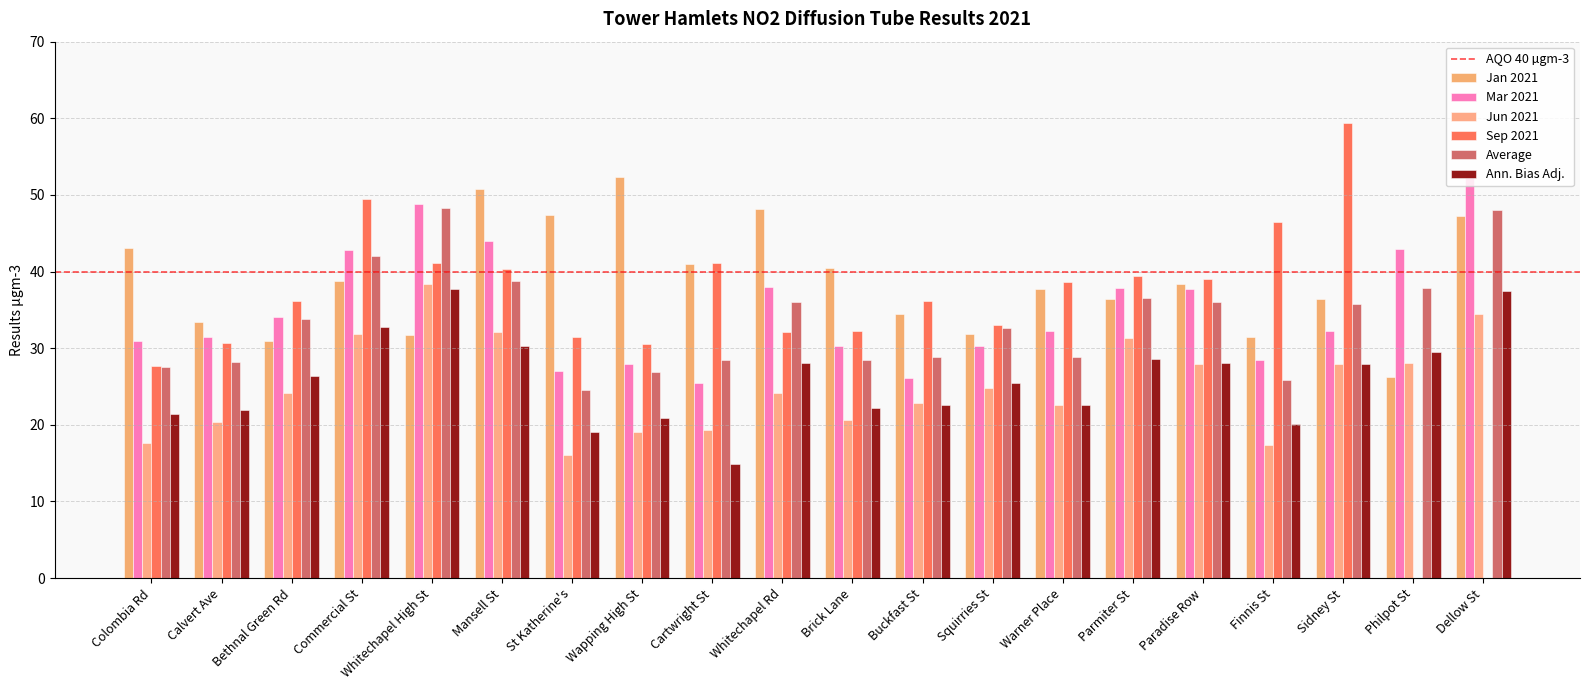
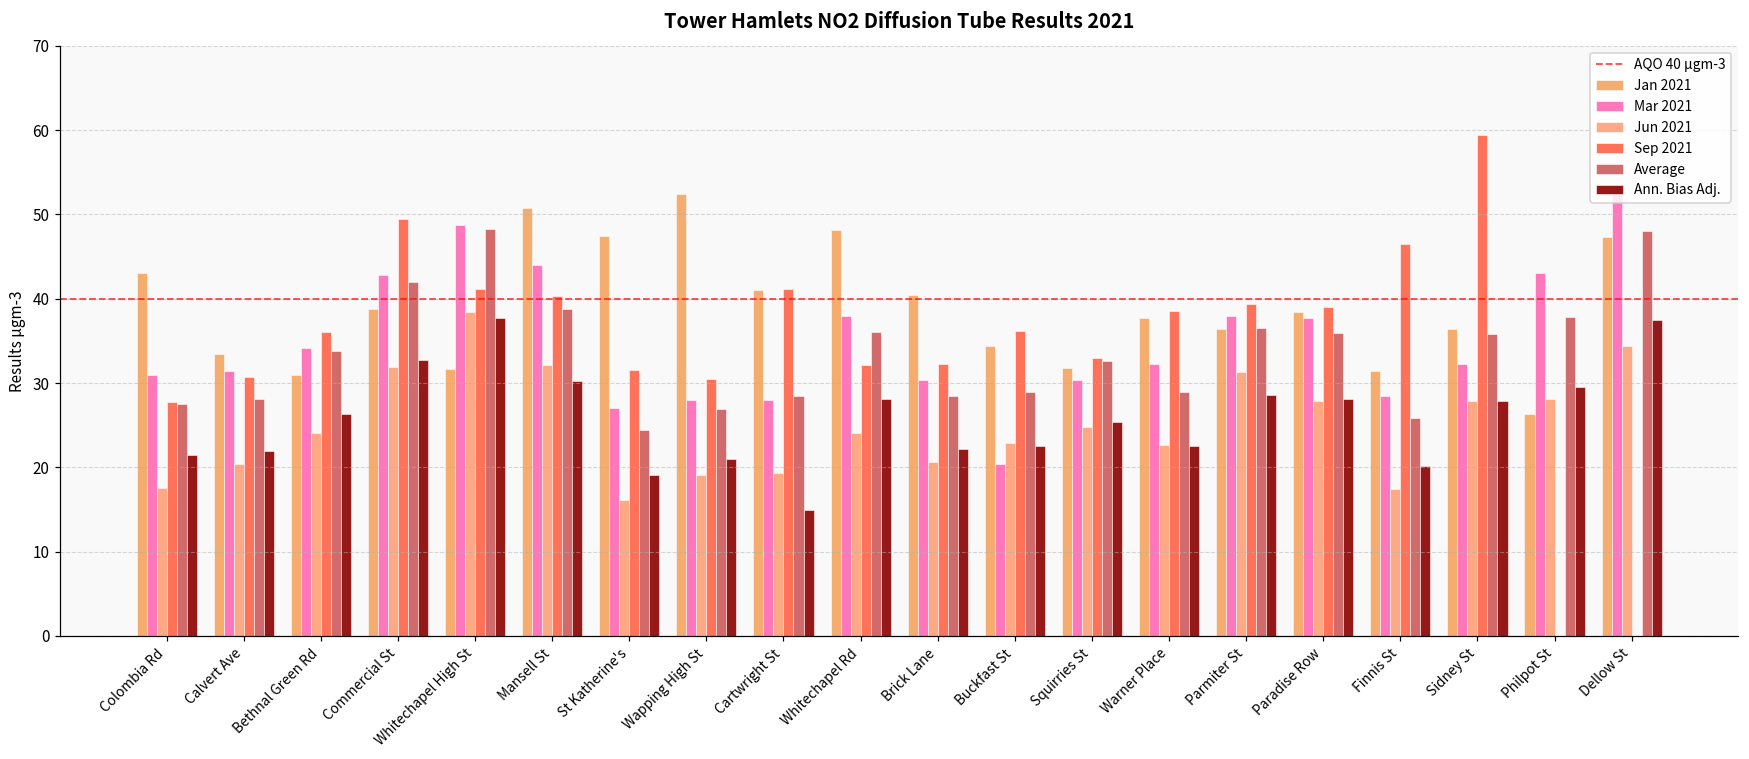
  {
    "Mar 2021": {
      "Colombia Rd": 31,
      "Calvert Ave": 31,
      "Bethnal Green Rd": 34,
      "Commercial St": 43,
      "Whitechapel High St": 49,
      "Mansell St": 44,
      "St Katherine's": 27,
      "Wapping High St": 28,
-     "Cartwright St": 25,
+     "Cartwright St": 28,
      "Whitechapel Rd": 38,
      "Brick Lane": 30,
-     "Buckfast St": 26,
+     "Buckfast St": 20,
      "Squirries St": 30,
      "Warner Place": 32,
      "Parmiter St": 38,
      "Paradise Row": 38,
      "Finnis St": 29,
      "Sidney St": 32,
      "Philpot St": 43
    },
    "Ann. Bias Adj.": {
      "Colombia Rd": 21,
      "Calvert Ave": 22,
      "Bethnal Green Rd": 26,
      "Commercial St": 33,
      "Whitechapel High St": 38,
      "Mansell St": 30,
      "St Katherine's": 19,
      "Wapping High St": 21,
      "Cartwright St": 15,
      "Whitechapel Rd": 28,
      "Brick Lane": 22,
      "Buckfast St": 23,
      "Squirries St": 25,
      "Warner Place": 23,
      "Parmiter St": 29,
      "Paradise Row": 28,
      "Finnis St": 20,
      "Sidney St": 28,
      "Philpot St": 30,
      "Dellow St": 38
    }
  }
